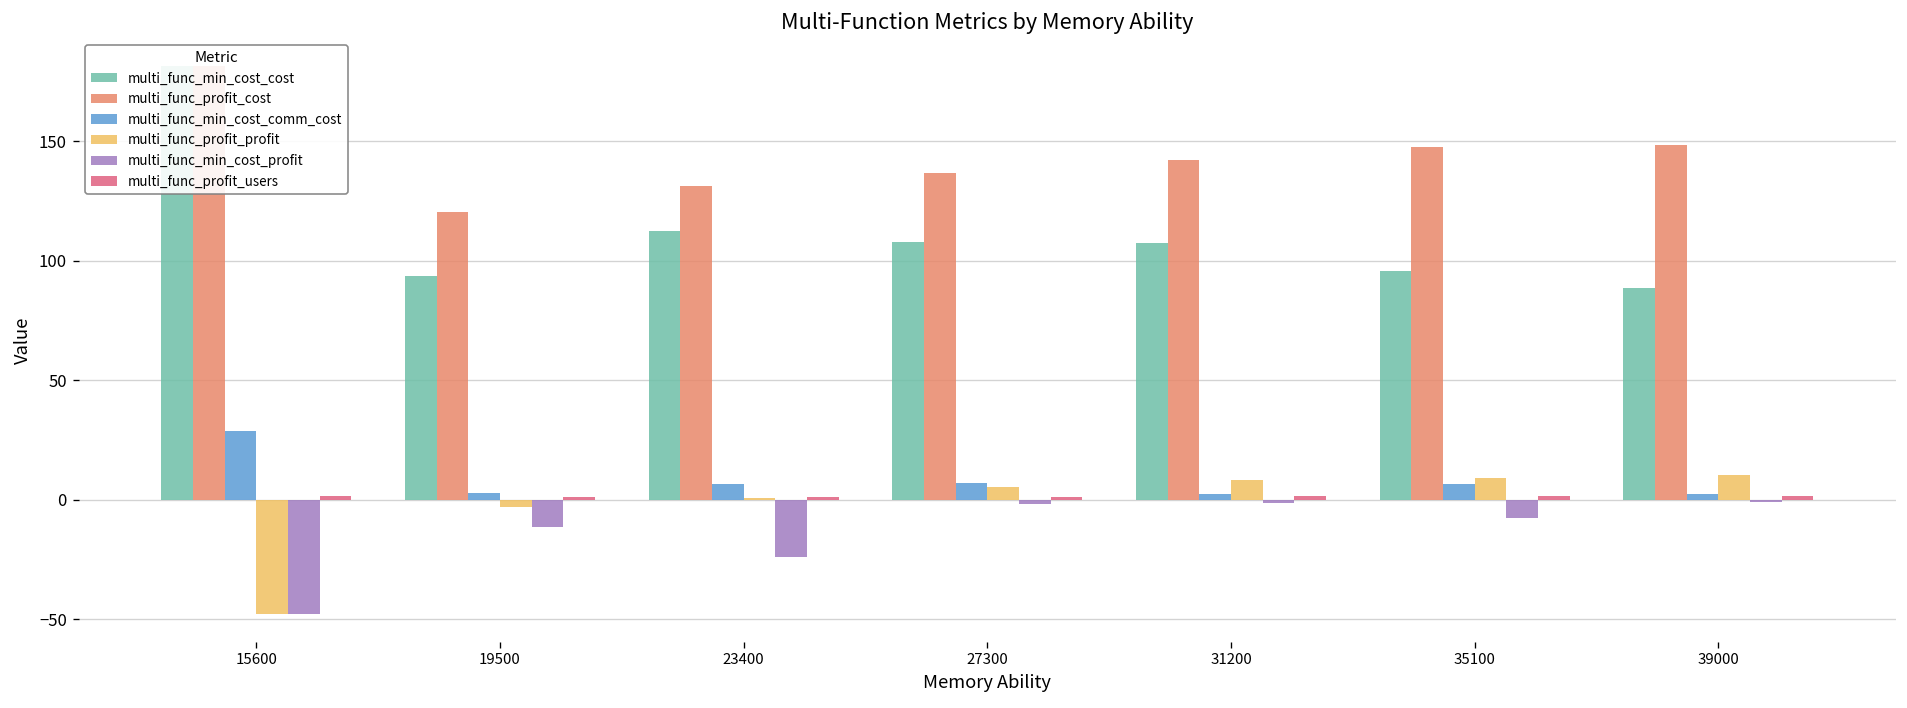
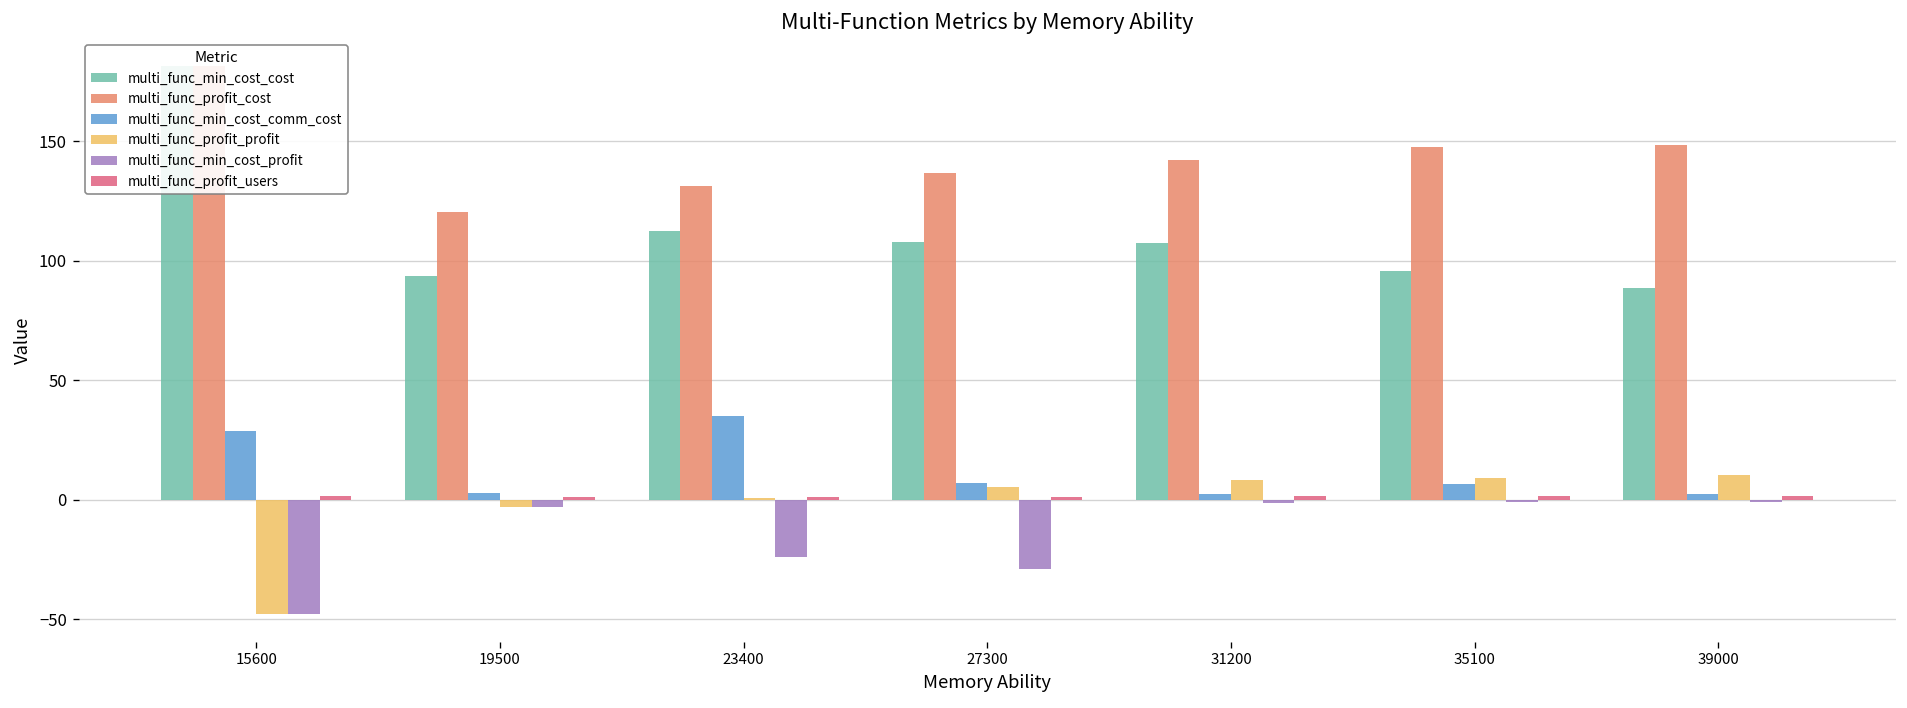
  {
    "multi_func_min_cost_cost": {
      "19500": 93,
      "23400": 112,
      "27300": 108,
      "31200": 107,
      "35100": 96,
      "39000": 88
    },
    "multi_func_min_cost_comm_cost": {
      "15600": 29,
      "19500": 3,
-     "23400": 7,
+     "23400": 35,
      "27300": 7,
      "31200": 2,
      "35100": 7,
      "39000": 2
    },
    "multi_func_min_cost_profit": {
      "15600": -48,
-     "19500": -12,
+     "19500": -3,
      "23400": -24,
-     "27300": -2,
+     "27300": -29,
      "31200": -1,
-     "35100": -8
+     "35100": -1
    }
  }
